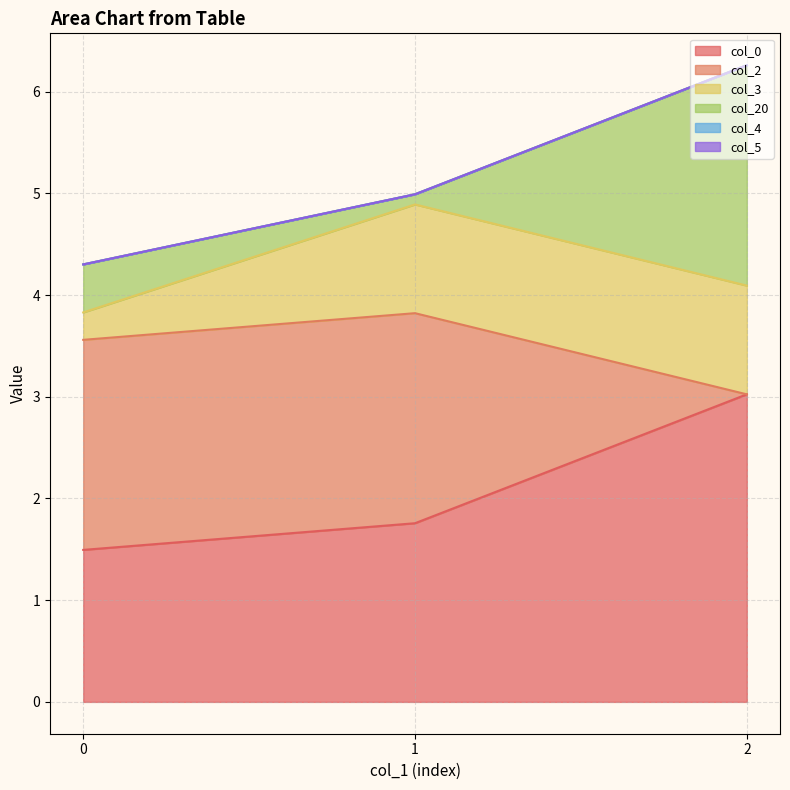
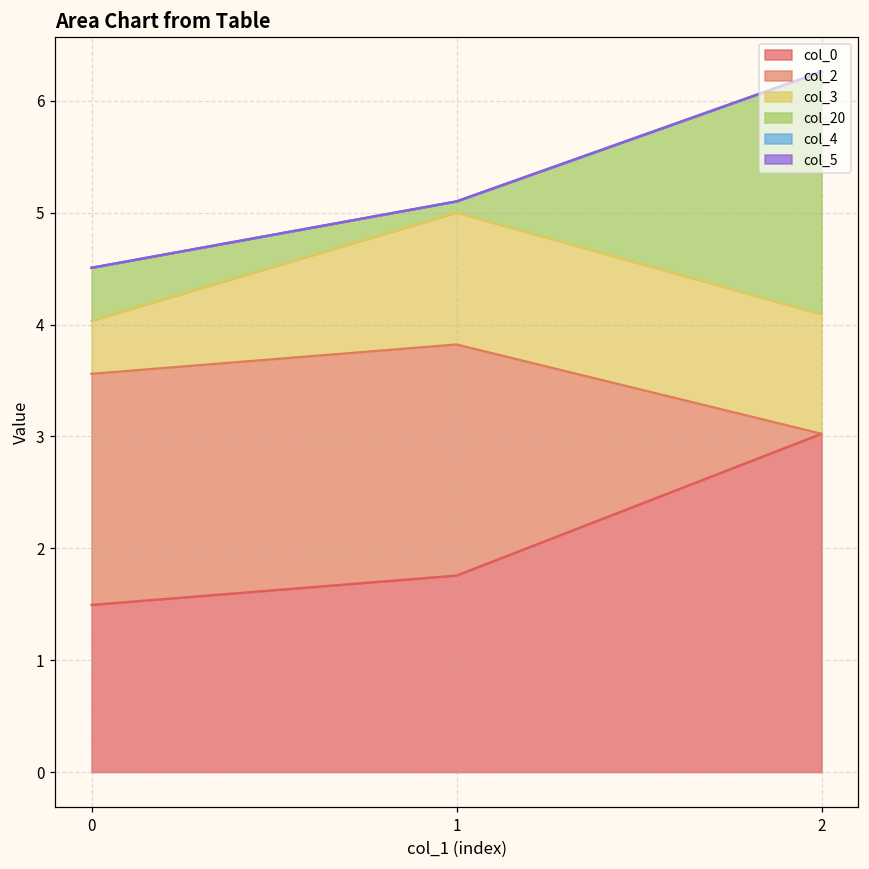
  {
    "col_3": {
-     "0": 0.27,
-     "1": 1.07,
+     "0": 0.48,
+     "1": 1.18,
      "2": 1.07
    }
  }
